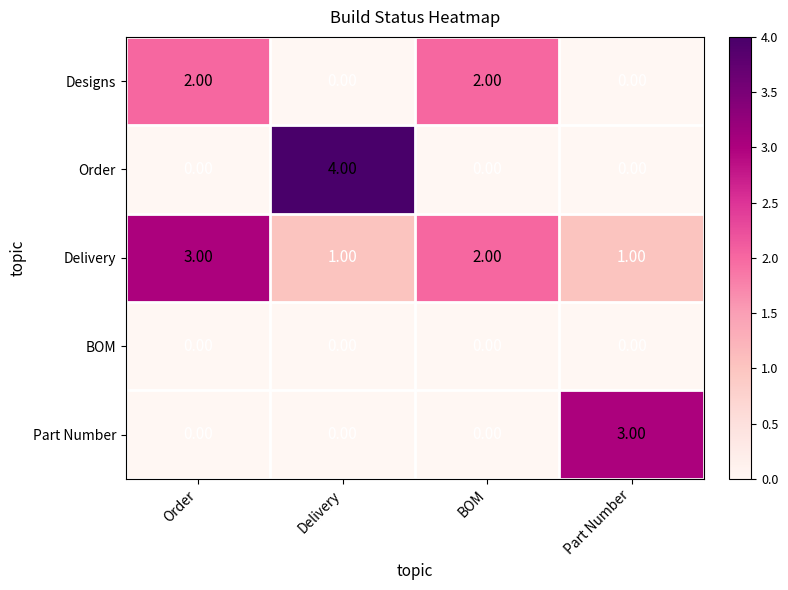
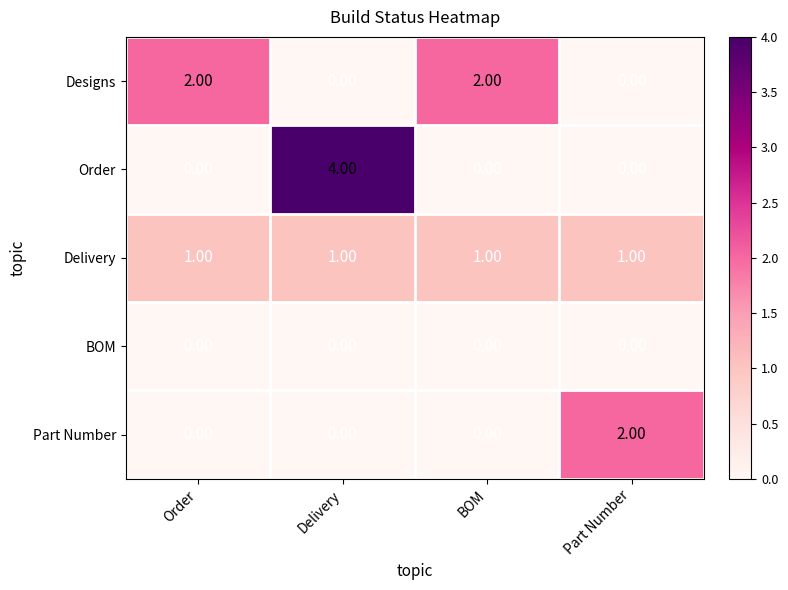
  {
    "Designs": {
      "Order": 2.00,
      "BOM": 2.00
    },
    "Order": {
      "Delivery": 4.00
    },
    "Delivery": {
-     "Order": 3.00,
+     "Order": 1.00,
      "Delivery": 1.00,
-     "BOM": 2.00,
+     "BOM": 1.00,
      "Part Number": 1.00
    },
    "Part Number": {
-     "Part Number": 3.00
+     "Part Number": 2.00
    }
  }
